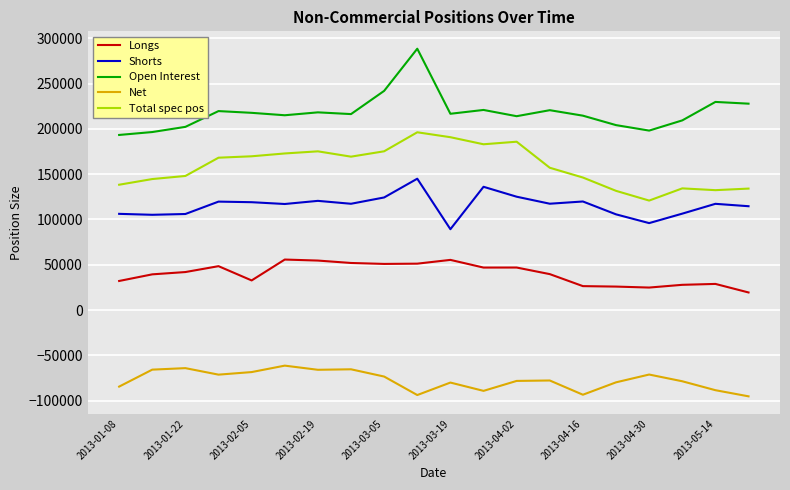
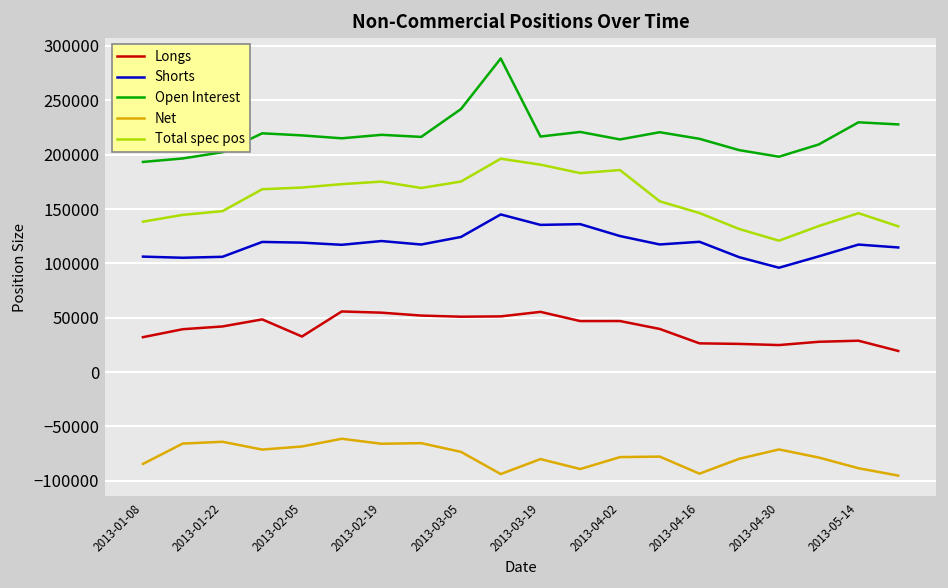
  {
    "Longs": {
      "2013-01-08": 30000,
      "2013-01-22": 40000,
      "2013-02-05": 30000,
      "2013-02-19": 50000,
      "2013-03-05": 50000,
      "2013-03-19": 60000,
      "2013-04-02": 50000,
      "2013-04-16": 30000,
      "2013-04-30": 20000,
      "2013-05-14": 30000
    },
    "Shorts": {
      "2013-01-08": 110000,
      "2013-01-22": 110000,
      "2013-02-05": 120000,
      "2013-02-19": 120000,
      "2013-03-05": 120000,
-     "2013-03-19": 90000,
+     "2013-03-19": 140000,
      "2013-04-02": 130000,
      "2013-04-16": 120000,
      "2013-04-30": 100000,
      "2013-05-14": 120000
    },
    "Open Interest": {
      "2013-01-08": 190000,
      "2013-01-22": 200000,
      "2013-02-05": 220000,
      "2013-02-19": 220000,
      "2013-03-05": 240000,
      "2013-03-19": 220000,
      "2013-04-02": 210000,
      "2013-04-16": 210000,
      "2013-04-30": 200000,
      "2013-05-14": 230000
    },
    "Net": {
      "2013-01-08": -80000,
      "2013-01-22": -60000,
      "2013-02-05": -70000,
      "2013-02-19": -70000,
      "2013-03-05": -70000,
      "2013-03-19": -80000,
      "2013-04-02": -80000,
      "2013-04-16": -90000,
      "2013-04-30": -70000,
      "2013-05-14": -90000
    },
    "Total spec pos": {
      "2013-01-08": 140000,
      "2013-01-22": 150000,
      "2013-02-05": 170000,
      "2013-02-19": 180000,
      "2013-03-05": 180000,
      "2013-03-19": 190000,
      "2013-04-02": 190000,
      "2013-04-16": 150000,
      "2013-04-30": 120000,
-     "2013-05-14": 130000
+     "2013-05-14": 150000
    }
  }
